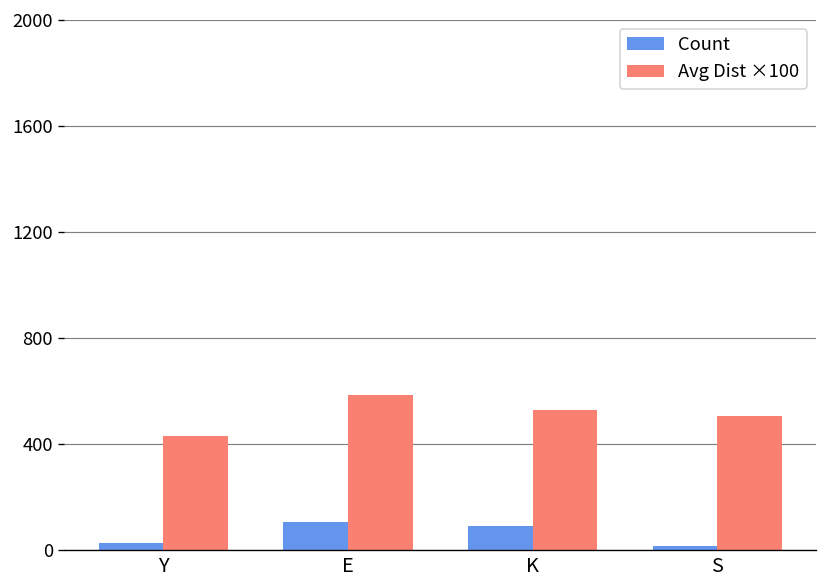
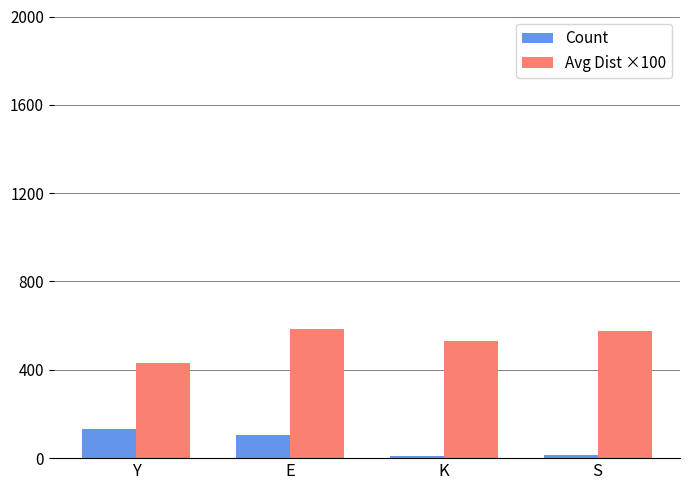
  {
    "Count": {
-     "Y": 30,
+     "Y": 130,
      "E": 110,
-     "K": 90,
+     "K": 10,
      "S": 20
    },
    "Avg Dist ×100": {
      "Y": 430,
      "E": 580,
      "K": 530,
-     "S": 500
+     "S": 580
    }
  }
